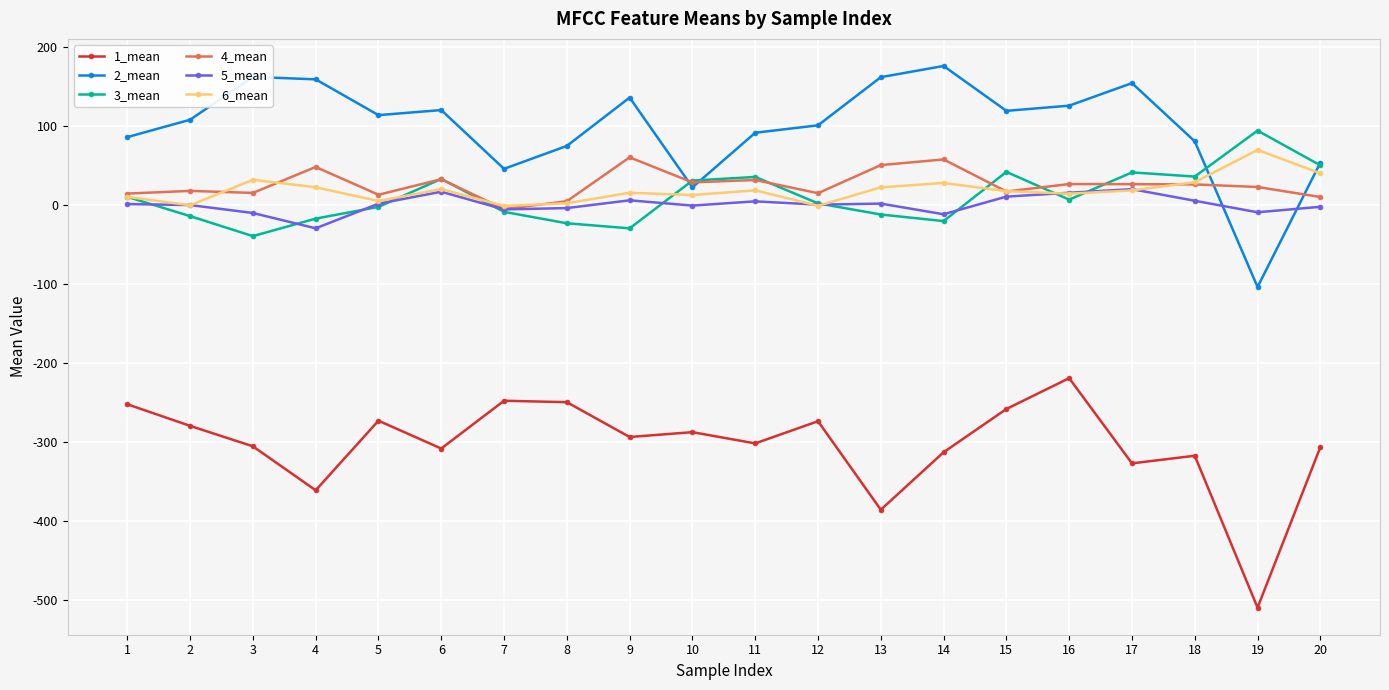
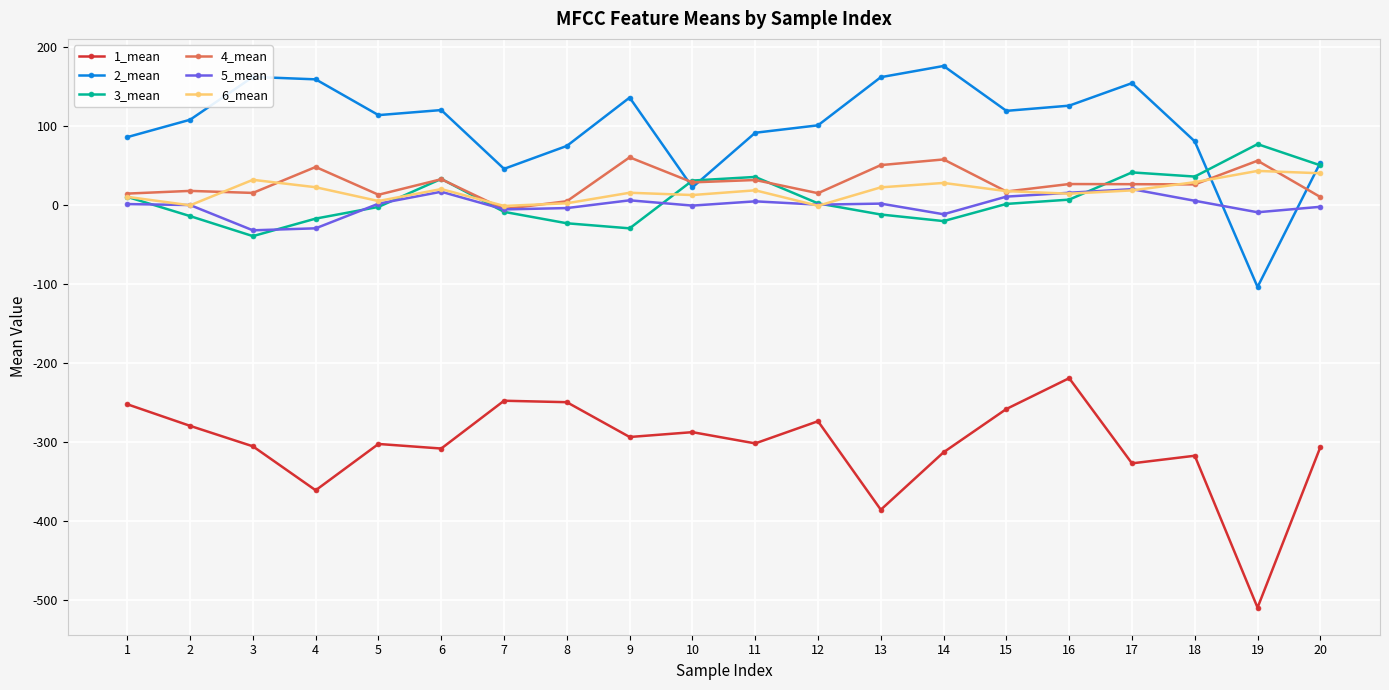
  {
    "1_mean": {
      "1": -250,
      "2": -280,
      "3": -310,
      "4": -360,
-     "5": -270,
+     "5": -300,
      "6": -310,
      "7": -250,
      "8": -250,
      "9": -290,
      "10": -290,
      "11": -300,
      "12": -270,
      "13": -390,
      "14": -310,
      "15": -260,
      "16": -220,
      "17": -330,
      "18": -320,
      "19": -510,
      "20": -310
    },
    "2_mean": {
      "1": 90,
      "2": 110,
      "4": 160,
      "5": 110,
      "6": 120,
      "7": 50,
      "8": 70,
      "9": 140,
      "10": 20,
      "11": 90,
      "12": 100,
      "13": 160,
      "14": 180,
      "15": 120,
      "16": 130,
      "17": 150,
      "18": 80,
      "19": -100,
      "20": 50
    },
    "3_mean": {
      "2": -10,
      "3": -40,
      "4": -20,
      "5": 0,
      "8": -20,
      "9": -30,
      "11": 40,
      "13": -10,
      "14": -20,
-     "15": 40,
+     "15": 0,
      "16": 10,
      "17": 40,
      "18": 40,
-     "19": 90,
+     "19": 80,
      "20": 50
    },
    "4_mean": {
      "1": 10,
      "2": 20,
      "3": 20,
      "4": 50,
      "5": 10,
      "9": 60,
      "11": 30,
      "12": 20,
      "13": 50,
      "14": 60,
      "16": 30,
      "17": 30,
-     "19": 20,
+     "19": 60,
      "20": 10
    },
    "5_mean": {
      "1": 0,
-     "3": -10,
+     "3": -30,
      "4": -30,
      "5": 0,
      "6": 20,
      "8": 0,
      "9": 10,
      "10": 0,
      "11": 0,
      "13": 0,
      "14": -10,
      "15": 10,
      "18": 10,
      "19": -10,
      "20": 0
    },
    "6_mean": {
      "3": 30,
      "4": 20,
      "5": 10,
      "6": 20,
      "7": 0,
      "9": 20,
      "10": 10,
      "11": 20,
      "13": 20,
      "14": 30,
-     "19": 70,
+     "19": 40,
      "20": 40
    }
  }
